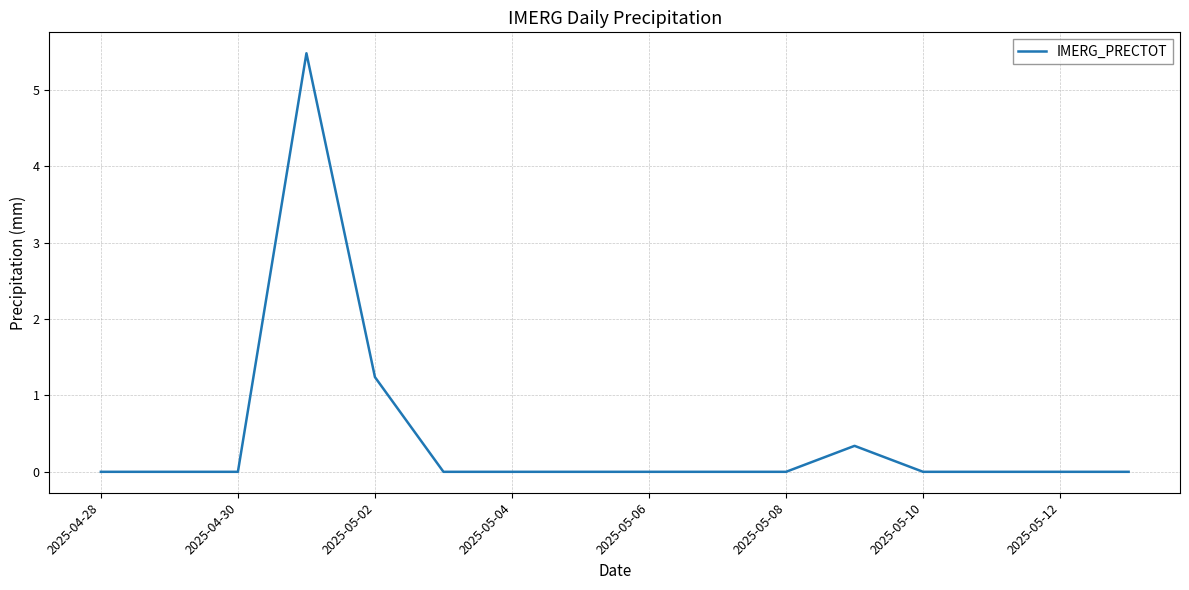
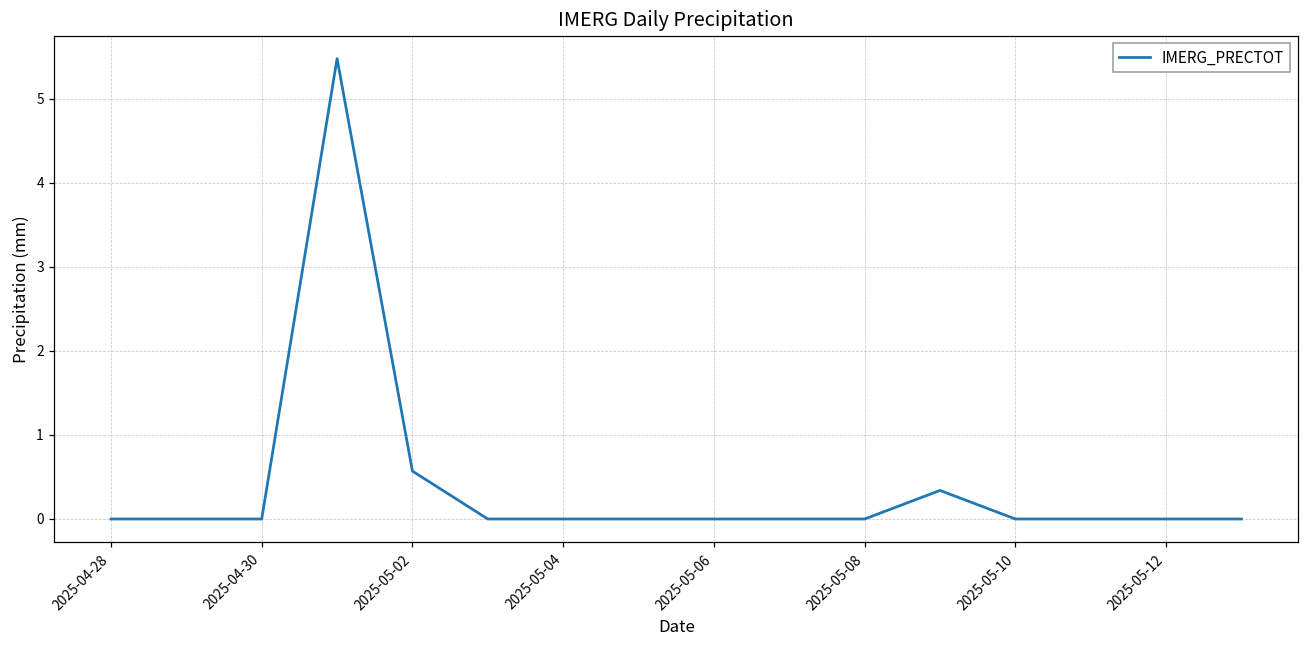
  {
    "2025-04-28": 0.0,
    "2025-04-30": 0.0,
-   "2025-05-02": 1.2,
+   "2025-05-02": 0.6,
    "2025-05-04": 0.0,
    "2025-05-06": 0.0,
    "2025-05-08": 0.0,
    "2025-05-10": 0.0,
    "2025-05-12": 0.0
  }
